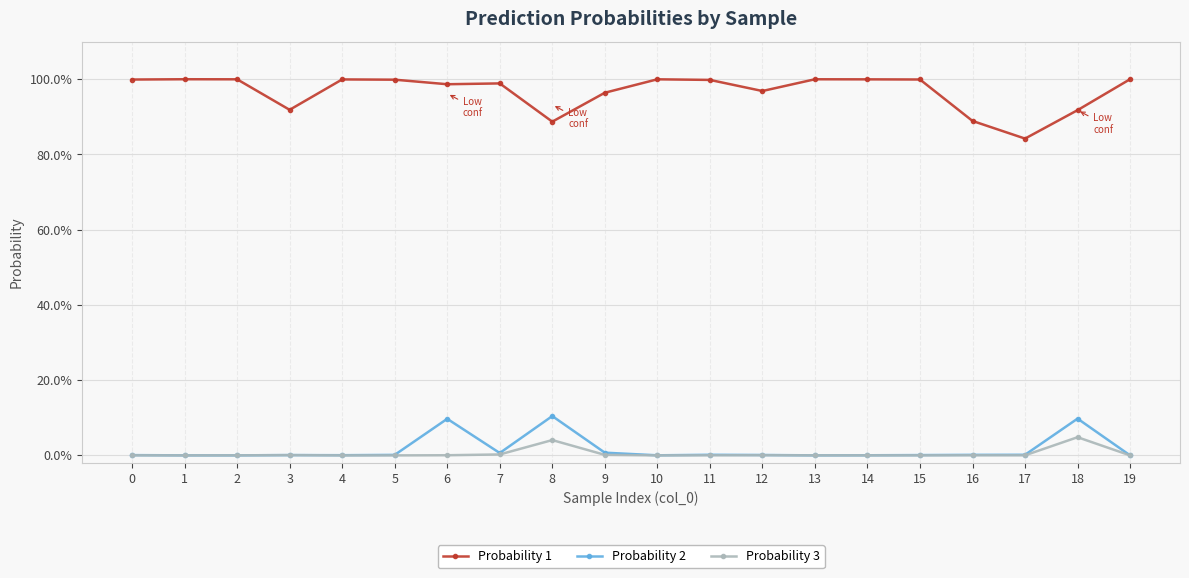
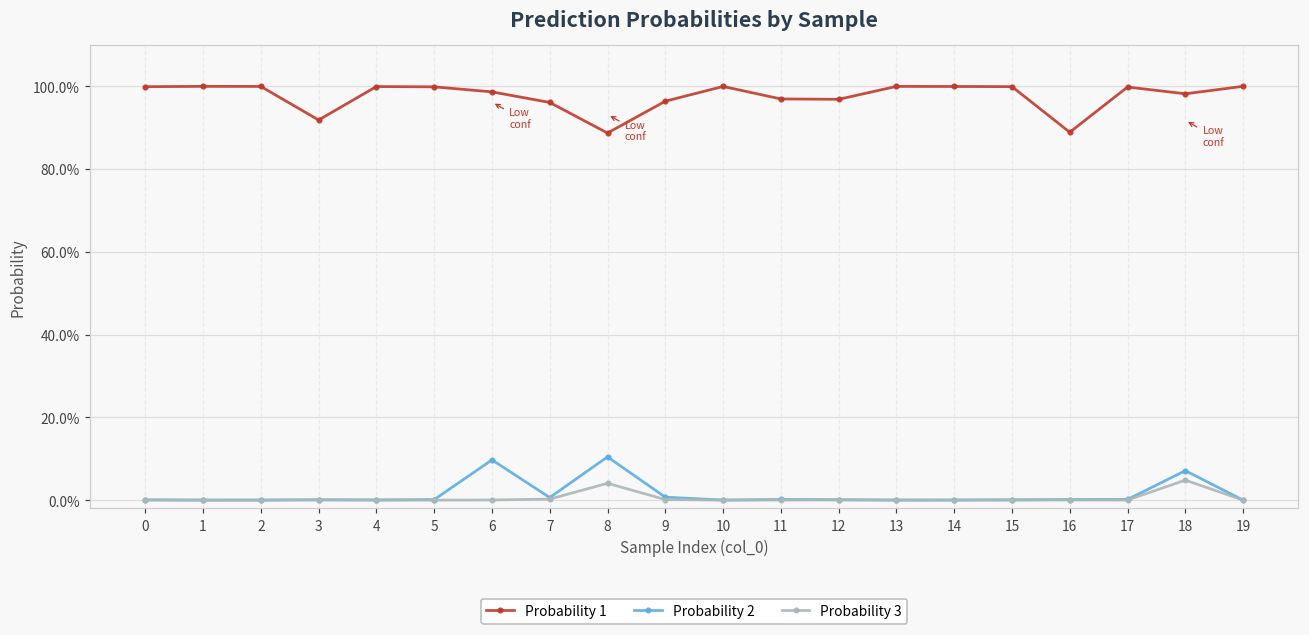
  {
    "Probability 1": {
      "0": "100%",
      "1": "100%",
      "2": "100%",
      "3": "92%",
      "4": "100%",
      "5": "100%",
      "6": "99%",
-     "7": "99%",
+     "7": "96%",
      "8": "89%",
      "9": "96%",
      "10": "100%",
-     "11": "100%",
+     "11": "97%",
      "12": "97%",
      "13": "100%",
      "14": "100%",
      "15": "100%",
      "16": "89%",
-     "17": "84%",
-     "18": "92%",
+     "17": "100%",
+     "18": "98%",
      "19": "100%"
    },
    "Probability 2": {
      "6": "10%",
      "8": "10%",
-     "18": "10%"
+     "18": "7%"
    },
    "Probability 3": {
      "6": "0%",
      "8": "4%",
      "18": "5%"
    }
  }
